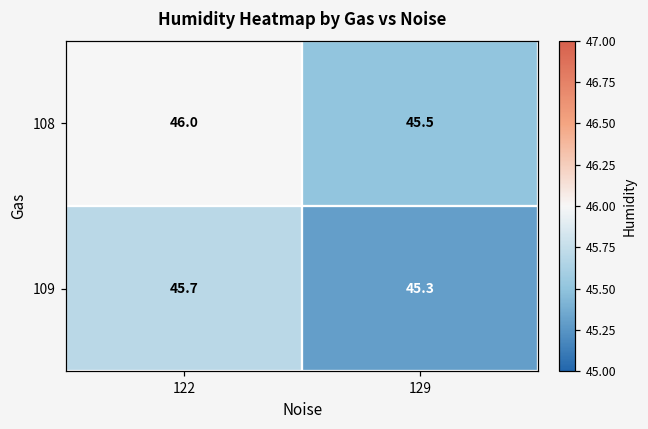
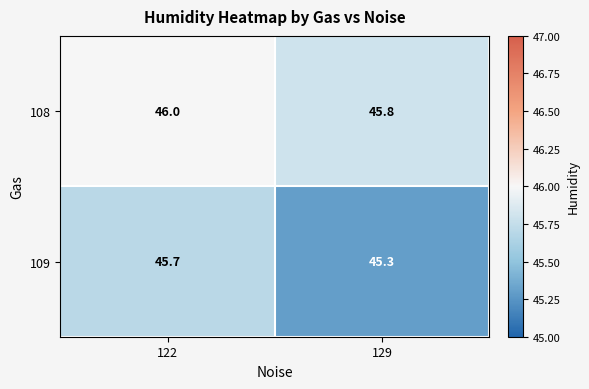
  {
    "108": {
      "122": 46.0,
-     "129": 45.5
+     "129": 45.8
    },
    "109": {
      "122": 45.7,
      "129": 45.3
    }
  }
